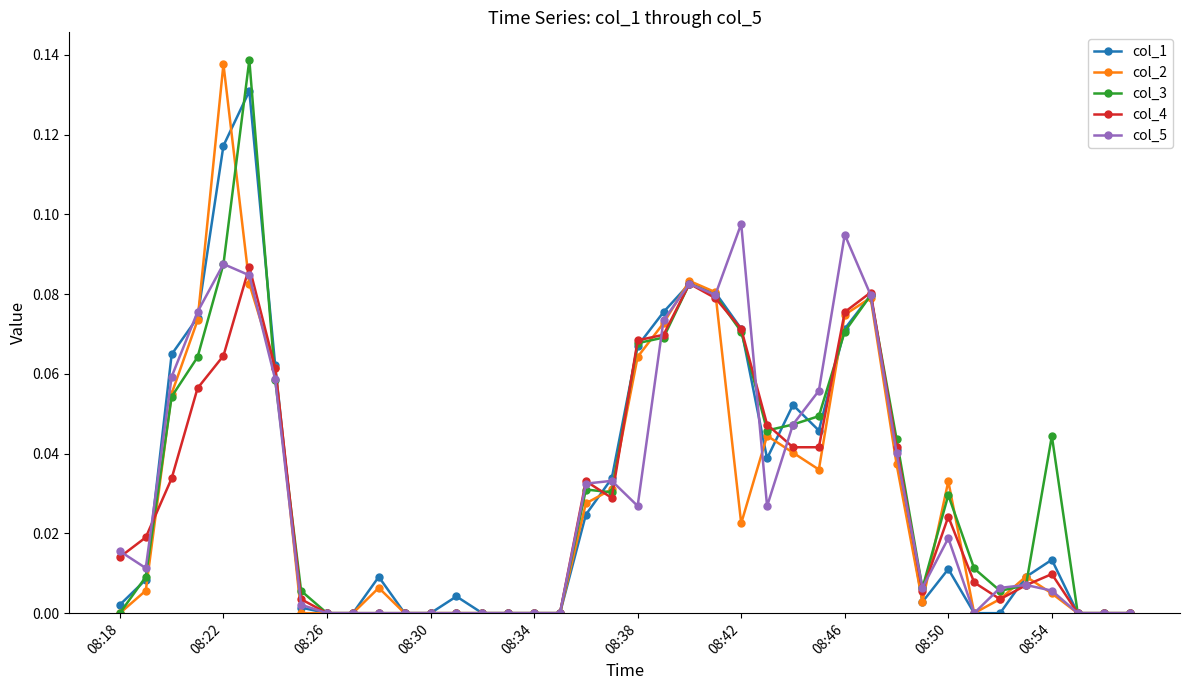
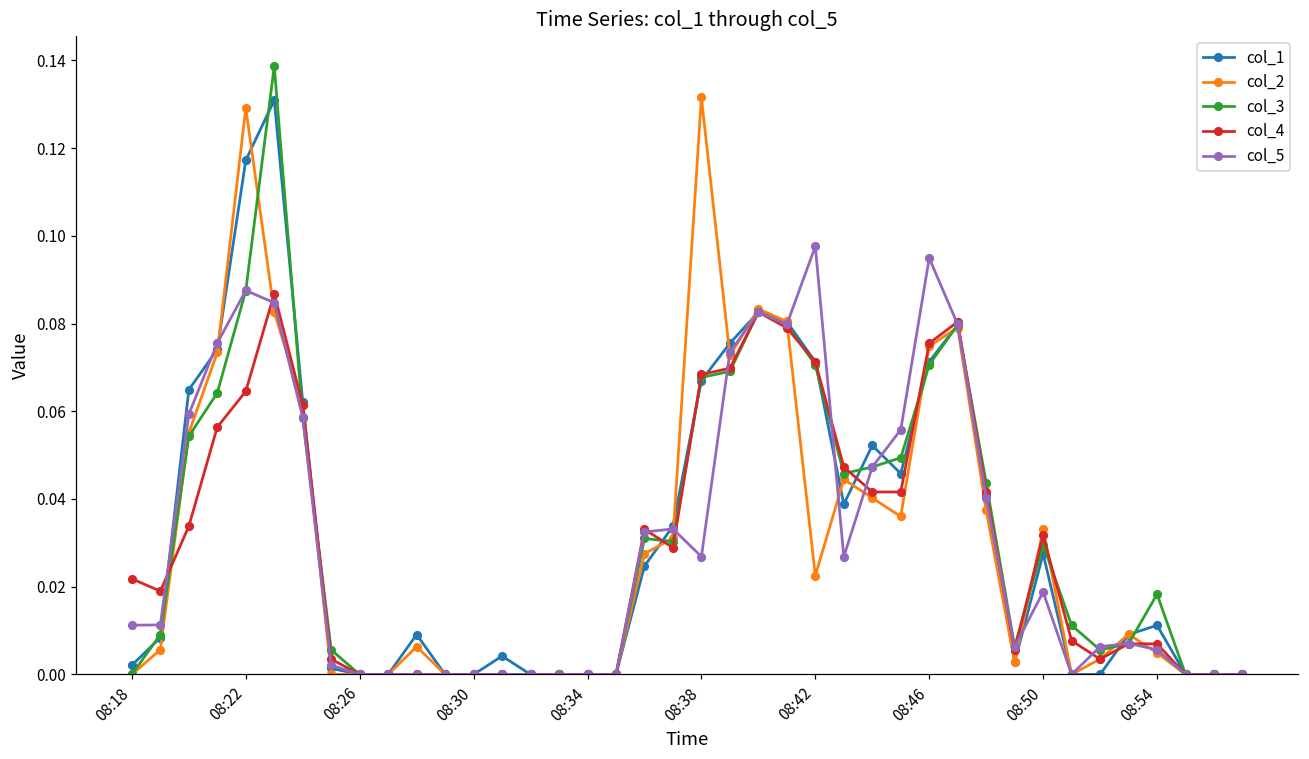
  {
    "col_1": {
      "08:18": 0.002,
      "08:22": 0.117,
      "08:38": 0.067,
      "08:46": 0.071,
-     "08:50": 0.011,
-     "08:54": 0.013
+     "08:50": 0.027,
+     "08:54": 0.011
    },
    "col_2": {
-     "08:22": 0.138,
-     "08:38": 0.064,
+     "08:22": 0.129,
+     "08:38": 0.132,
      "08:42": 0.023,
      "08:46": 0.075,
      "08:50": 0.033,
      "08:54": 0.005
    },
    "col_3": {
      "08:38": 0.068,
      "08:42": 0.071,
      "08:46": 0.071,
      "08:50": 0.030,
-     "08:54": 0.044
+     "08:54": 0.018
    },
    "col_4": {
-     "08:18": 0.014,
+     "08:18": 0.022,
      "08:22": 0.065,
      "08:38": 0.068,
      "08:46": 0.075,
-     "08:50": 0.024,
-     "08:54": 0.010
+     "08:50": 0.032,
+     "08:54": 0.007
    },
    "col_5": {
-     "08:18": 0.016,
+     "08:18": 0.011,
      "08:38": 0.027,
      "08:42": 0.098,
      "08:46": 0.095,
      "08:50": 0.019,
      "08:54": 0.006
    }
  }
